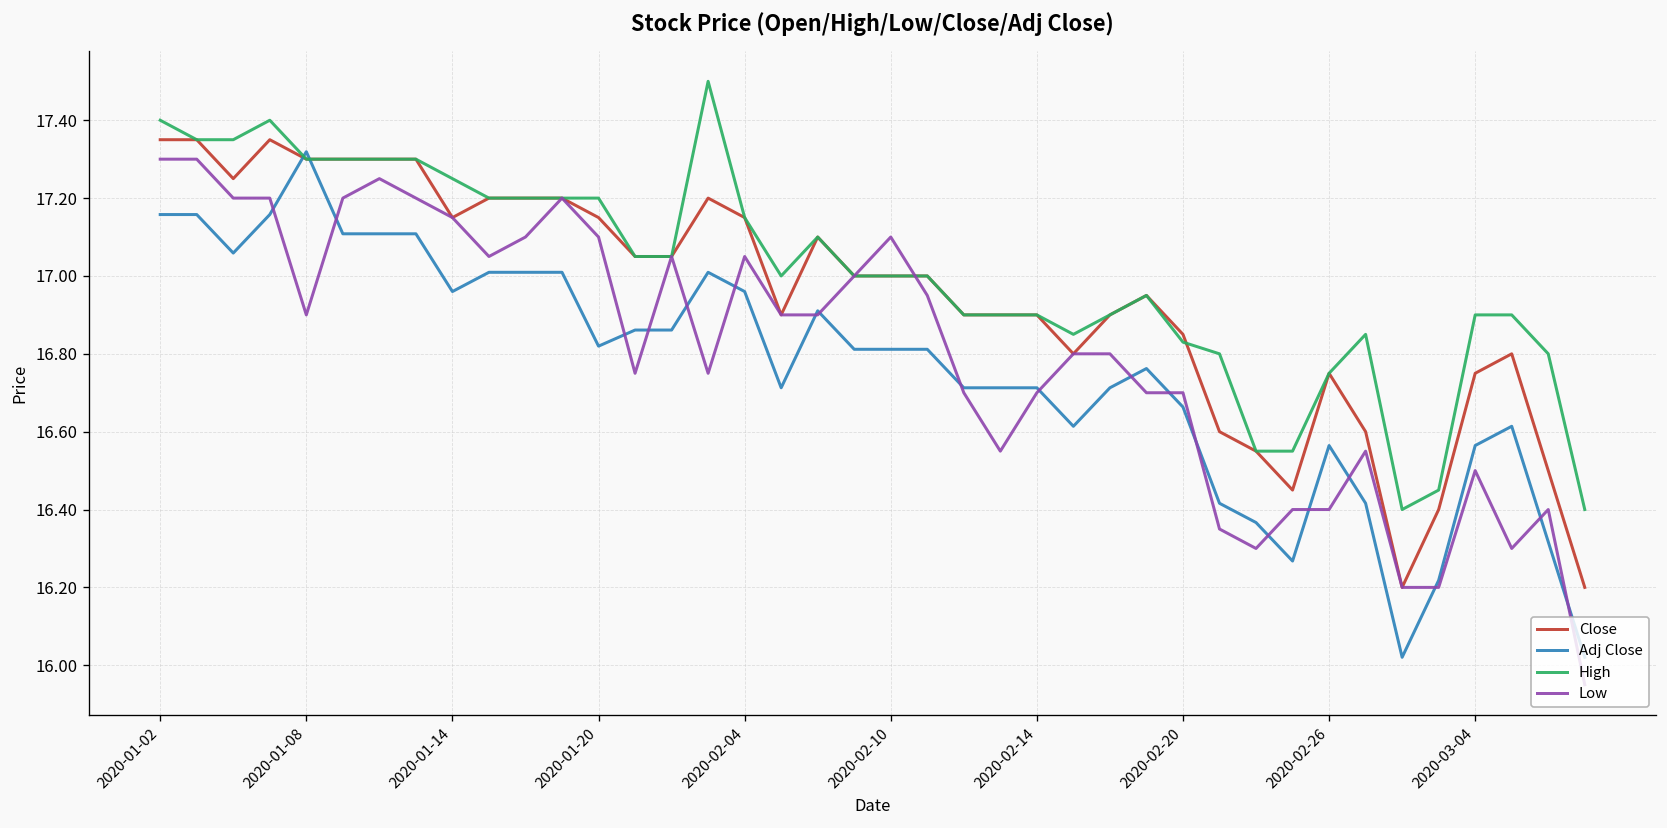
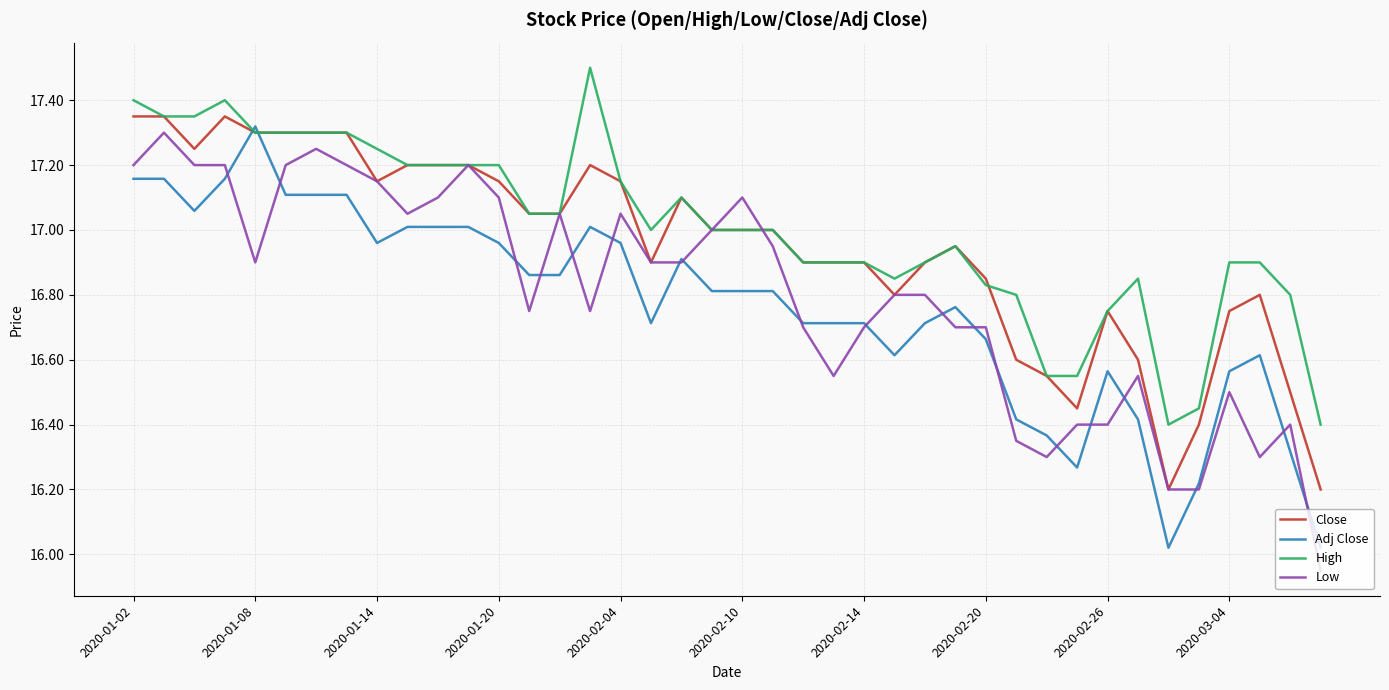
  {
    "Close": {
      "2020-01-02": 17.35,
      "2020-01-20": 17.15,
      "2020-02-20": 16.85,
      "2020-03-04": 16.75
    },
    "Adj Close": {
      "2020-01-02": 17.16,
      "2020-01-08": 17.32,
      "2020-01-14": 16.96,
-     "2020-01-20": 16.82,
+     "2020-01-20": 16.96,
      "2020-02-04": 16.96,
      "2020-02-10": 16.81,
      "2020-02-14": 16.71,
      "2020-02-20": 16.66,
      "2020-02-26": 16.56,
      "2020-03-04": 16.56
    },
    "High": {
      "2020-01-02": 17.40,
      "2020-01-14": 17.25,
      "2020-01-20": 17.20,
      "2020-02-20": 16.83,
      "2020-03-04": 16.90
    },
    "Low": {
-     "2020-01-02": 17.3,
+     "2020-01-02": 17.2,
      "2020-01-08": 16.9,
      "2020-01-20": 17.1,
      "2020-02-04": 17.05,
      "2020-02-10": 17.1,
      "2020-02-14": 16.7,
      "2020-02-20": 16.7,
      "2020-02-26": 16.4,
      "2020-03-04": 16.5
    }
  }
